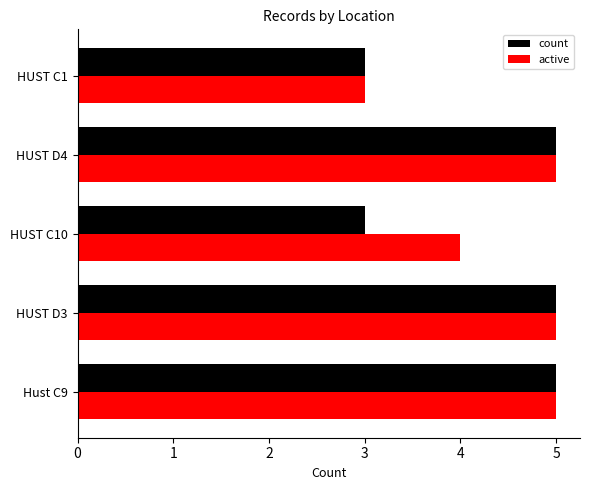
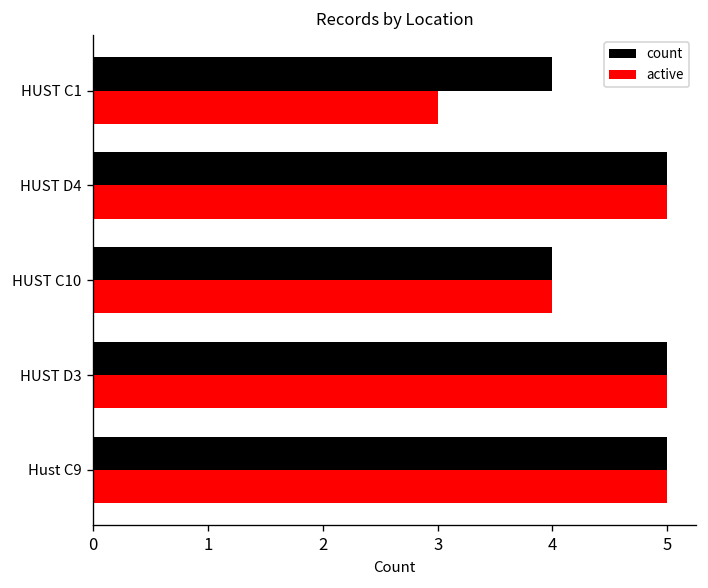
  {
    "count": {
-     "HUST C1": 3,
+     "HUST C1": 4,
      "HUST D4": 5,
-     "HUST C10": 3,
+     "HUST C10": 4,
      "HUST D3": 5,
      "Hust C9": 5
    },
    "active": {
      "HUST C1": 3,
      "HUST D4": 5,
      "HUST C10": 4,
      "HUST D3": 5,
      "Hust C9": 5
    }
  }
